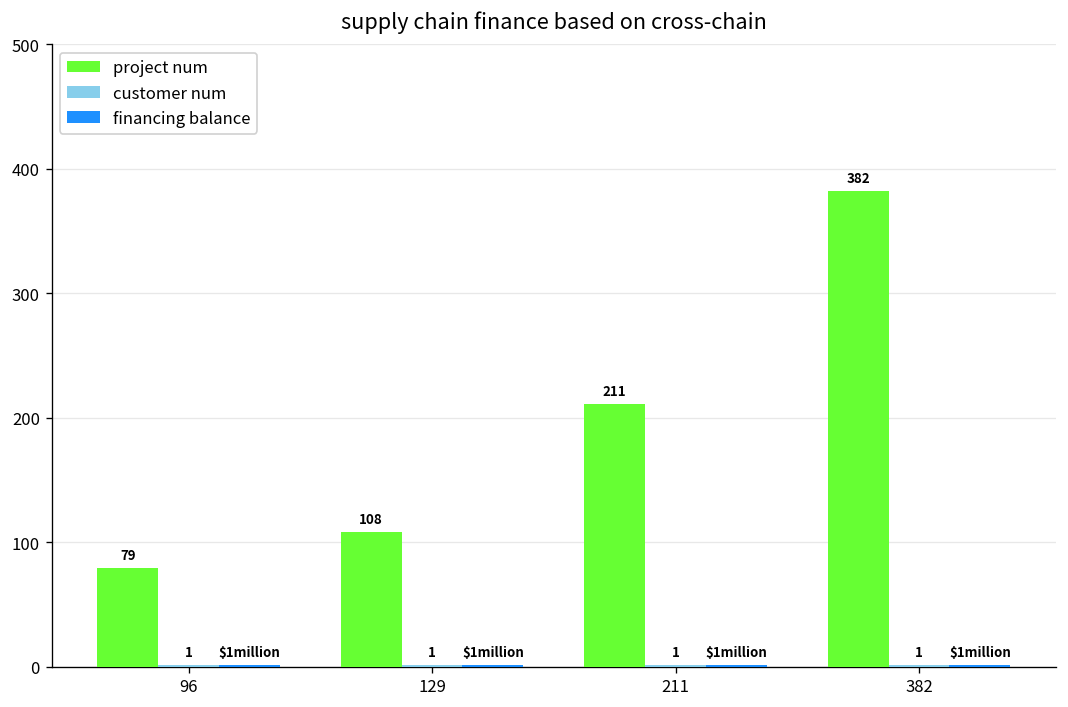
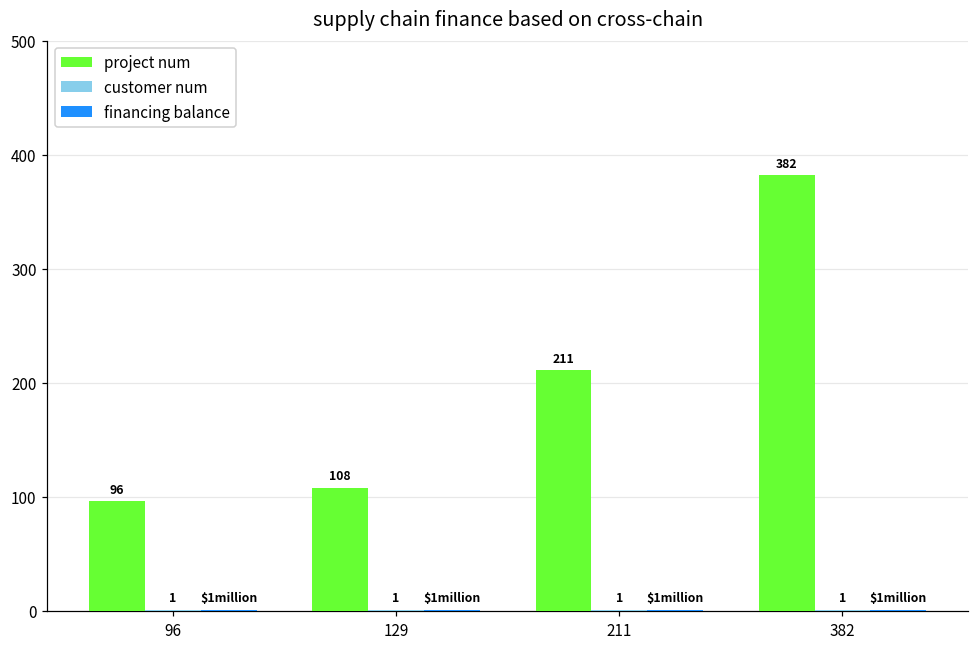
  {
    "project num": {
-     "96": "79",
+     "96": "96",
      "129": "108",
      "211": "211",
      "382": "382"
    },
    "customer num": {
      "96": "1",
      "129": "1",
      "211": "1",
      "382": "1"
    },
    "financing balance": {
      "96": "$1",
      "129": "$1",
      "211": "$1",
      "382": "$1"
    }
  }
